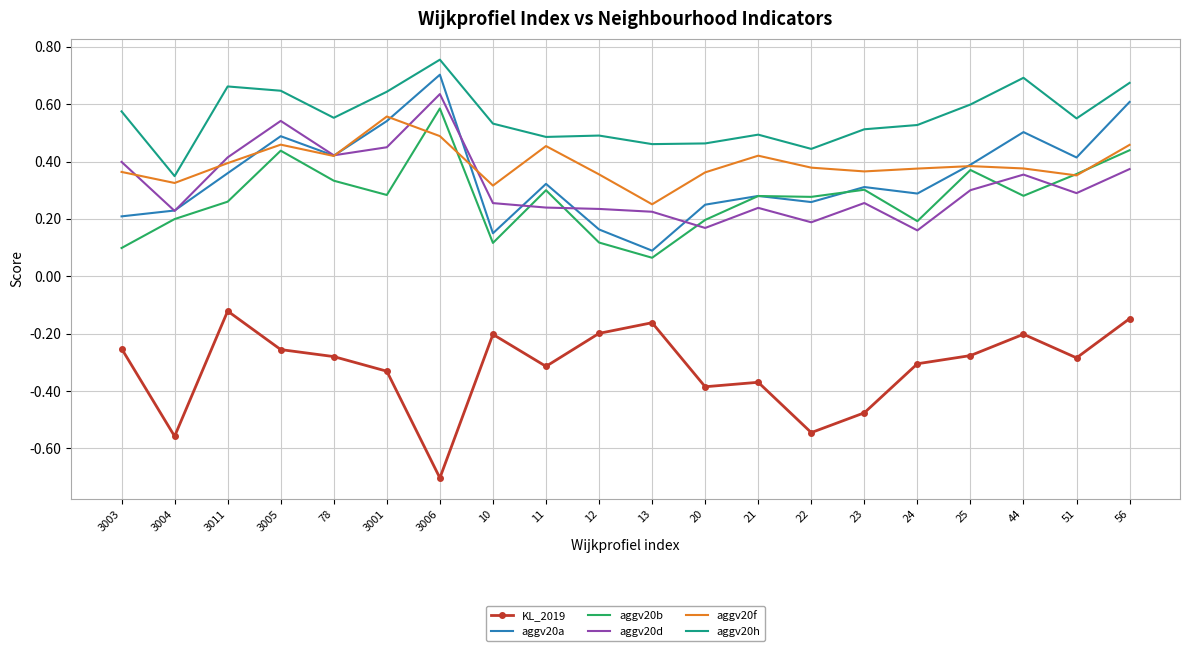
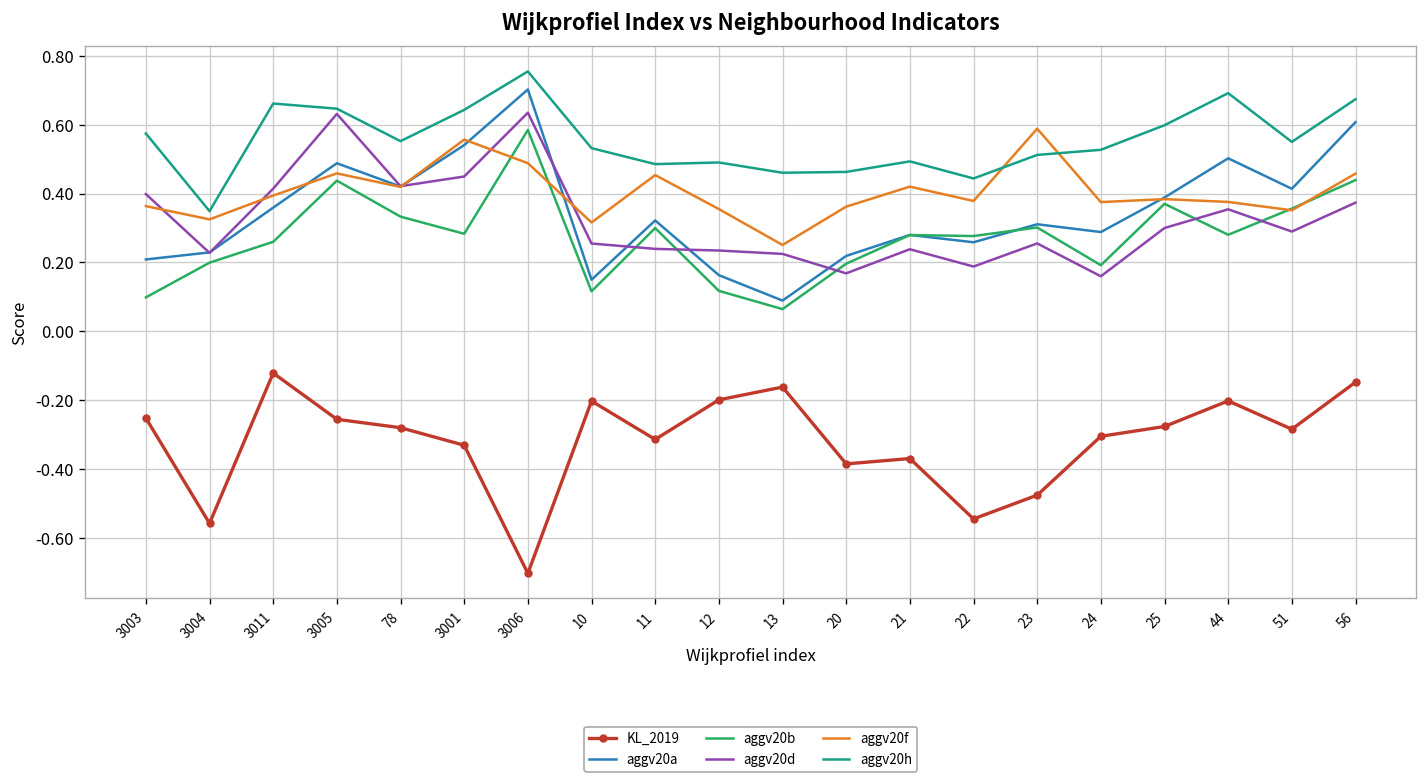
  {
    "KL_2019": {
      "3003": -0.25,
      "3004": -0.56,
      "3011": -0.12,
      "3005": -0.26,
      "78": -0.28,
      "3001": -0.33,
      "3006": -0.70,
      "10": -0.20,
      "11": -0.31,
      "12": -0.20,
      "13": -0.16,
      "20": -0.39,
      "21": -0.37,
      "22": -0.55,
      "23": -0.48,
      "24": -0.31,
      "25": -0.28,
      "44": -0.20,
      "51": -0.28,
      "56": -0.15
    },
    "aggv20a": {
      "3003": 0.21,
      "3011": 0.36,
      "3005": 0.49,
      "3001": 0.54,
      "3006": 0.70,
      "10": 0.15,
      "11": 0.32,
      "12": 0.16,
      "13": 0.09,
-     "20": 0.25,
+     "20": 0.22,
      "22": 0.26,
      "23": 0.31,
      "24": 0.29,
      "44": 0.50,
      "51": 0.41,
      "56": 0.61
    },
    "aggv20d": {
      "3003": 0.40,
      "3011": 0.41,
-     "3005": 0.54,
+     "3005": 0.63,
      "3001": 0.45,
      "3006": 0.64,
      "10": 0.25,
      "11": 0.24,
      "12": 0.23,
      "13": 0.22,
      "20": 0.17,
      "21": 0.24,
      "22": 0.19,
      "23": 0.26,
      "24": 0.16,
      "25": 0.30,
      "44": 0.35,
      "51": 0.29,
      "56": 0.37
    },
    "aggv20f": {
      "3003": 0.36,
      "3004": 0.33,
      "3011": 0.39,
      "3005": 0.46,
      "3001": 0.56,
      "3006": 0.49,
      "10": 0.32,
      "11": 0.45,
      "12": 0.36,
      "13": 0.25,
      "20": 0.36,
      "21": 0.42,
      "22": 0.38,
-     "23": 0.37,
+     "23": 0.59,
      "24": 0.38,
      "44": 0.38,
      "56": 0.46
    }
  }
